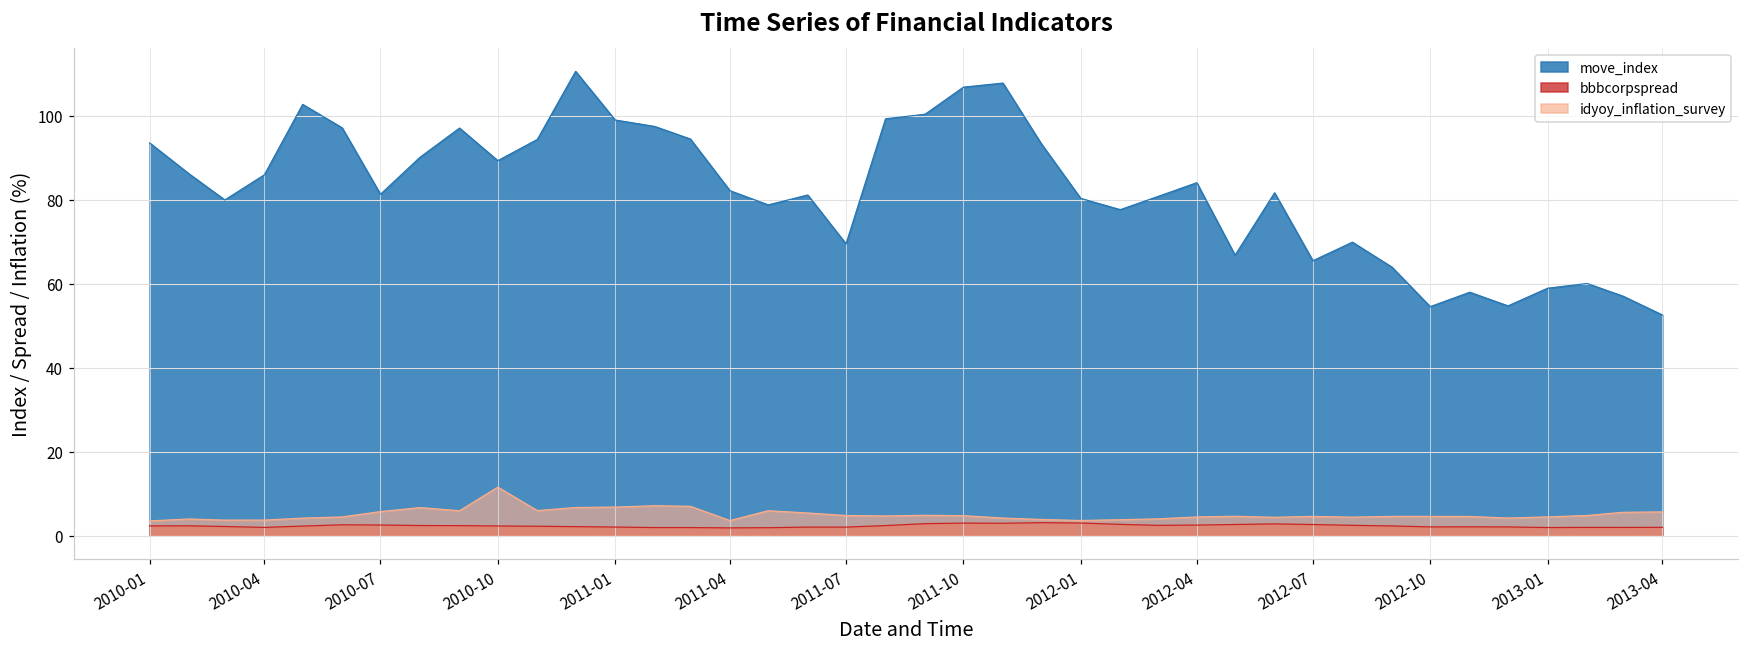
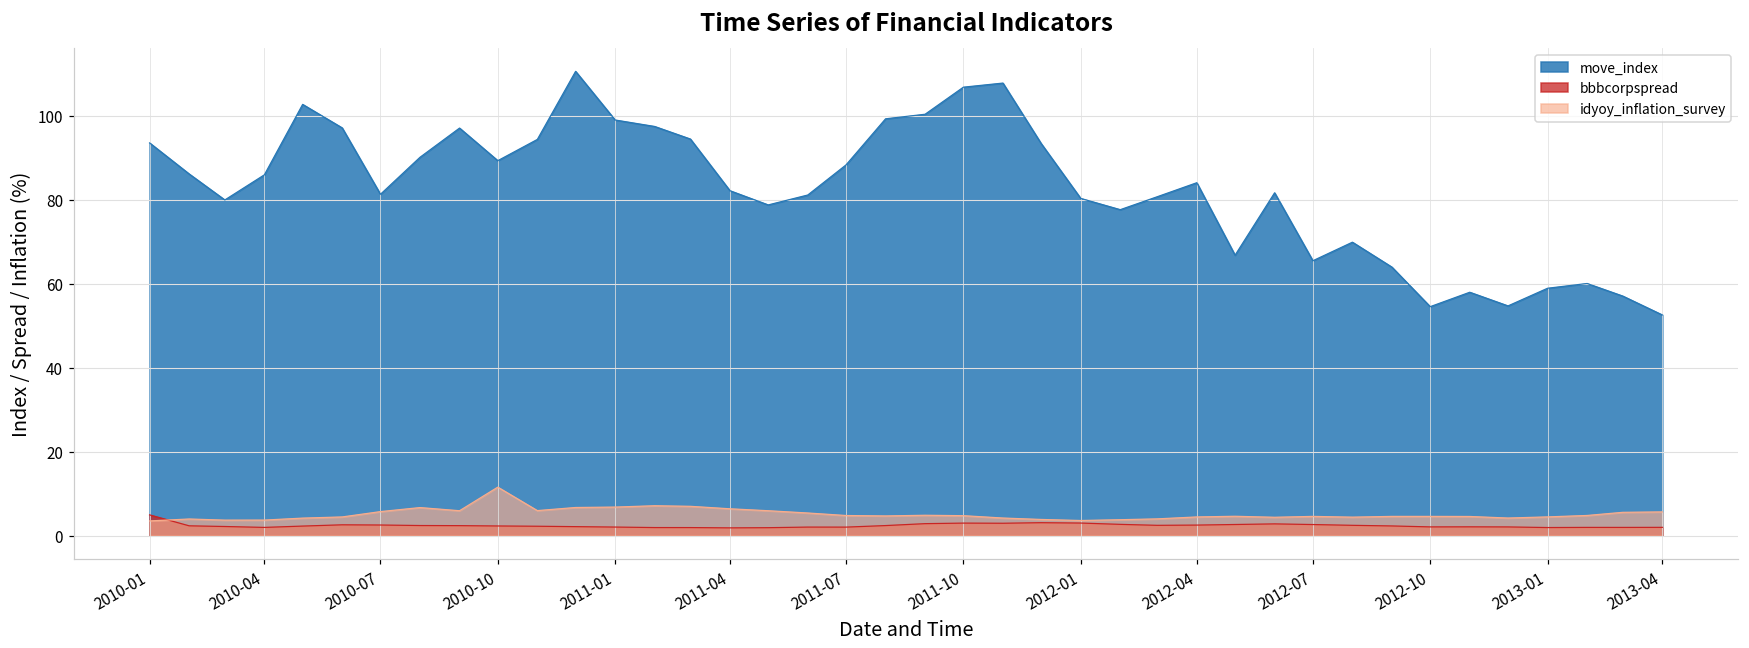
  {
    "move_index": {
      "2010-01": 94,
      "2010-04": 86,
      "2010-07": 81,
      "2010-10": 89,
      "2011-01": 99,
      "2011-04": 82,
-     "2011-07": 70,
+     "2011-07": 88,
      "2011-10": 107,
      "2012-01": 80,
      "2012-04": 84,
      "2012-07": 66,
      "2012-10": 55,
      "2013-01": 59,
      "2013-04": 53
    },
    "bbbcorpspread": {
-     "2010-01": 2,
+     "2010-01": 5,
      "2010-04": 2,
      "2010-07": 3,
      "2010-10": 2,
      "2011-01": 2,
      "2011-04": 2,
      "2011-07": 2,
      "2011-10": 3,
      "2012-04": 3,
      "2012-07": 3,
      "2012-10": 2,
      "2013-01": 2,
      "2013-04": 2
    },
    "idyoy_inflation_survey": {
      "2010-01": 4,
      "2010-04": 4,
      "2010-07": 6,
      "2010-10": 12,
      "2011-01": 7,
-     "2011-04": 4,
+     "2011-04": 6,
      "2011-07": 5,
      "2011-10": 5,
      "2012-04": 4,
      "2012-07": 5,
      "2012-10": 5,
      "2013-01": 4,
      "2013-04": 6
    }
  }
